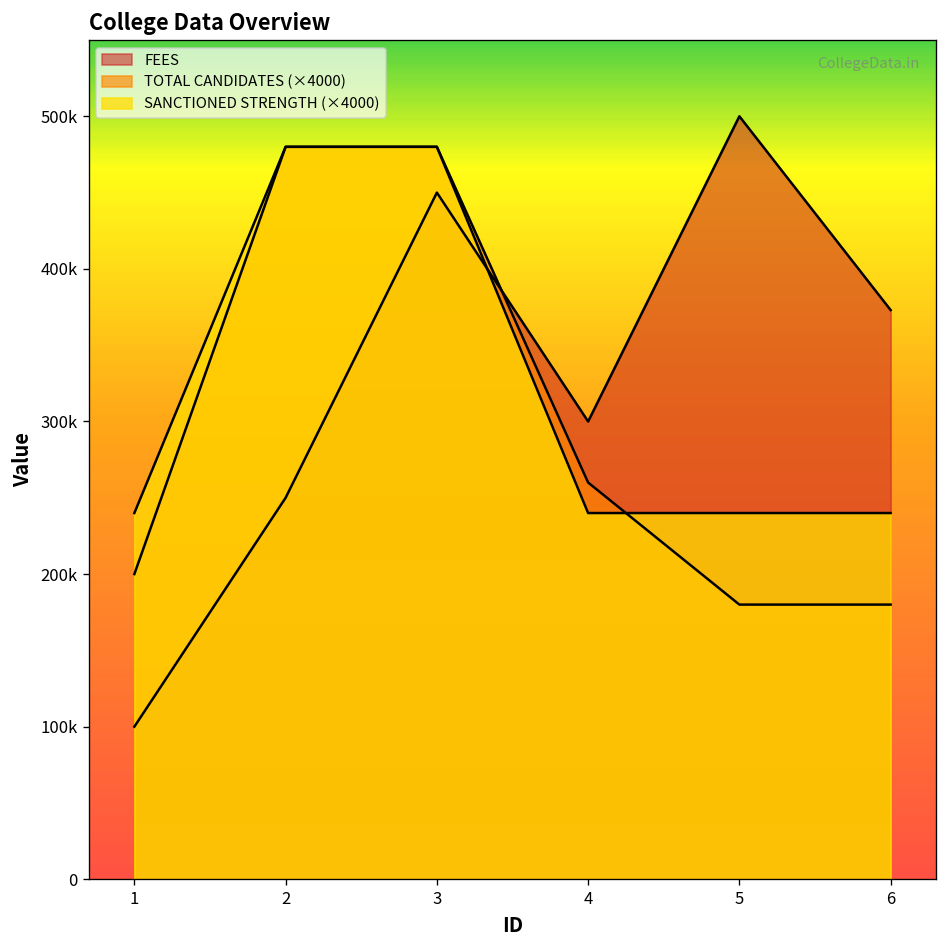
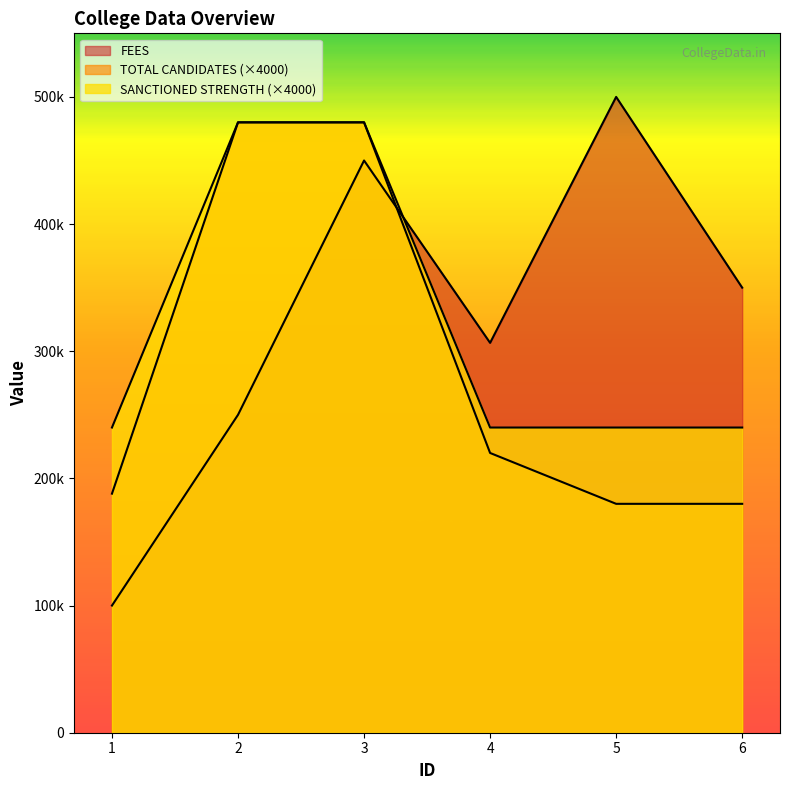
  {
    "FEES": {
      "1": 100000,
      "2": 250000,
      "3": 450000,
-     "4": 300000,
+     "4": 307000,
      "5": 500000,
-     "6": 373000
+     "6": 350000
    },
    "TOTAL CANDIDATES (×4000)": {
-     "1": 200000,
-     "4": 260000,
+     "1": 188000,
+     "4": 220000,
      "5": 180000,
      "6": 180000
    },
    "SANCTIONED STRENGTH (×4000)": {
      "1": 240000,
      "4": 240000,
      "5": 240000,
      "6": 240000
    }
  }
